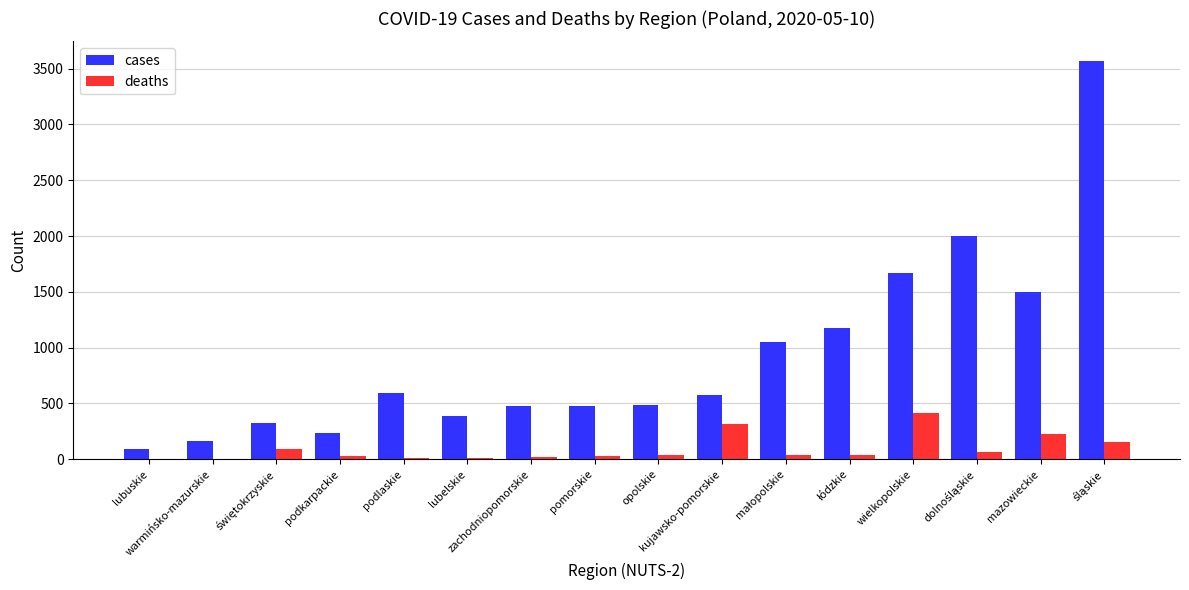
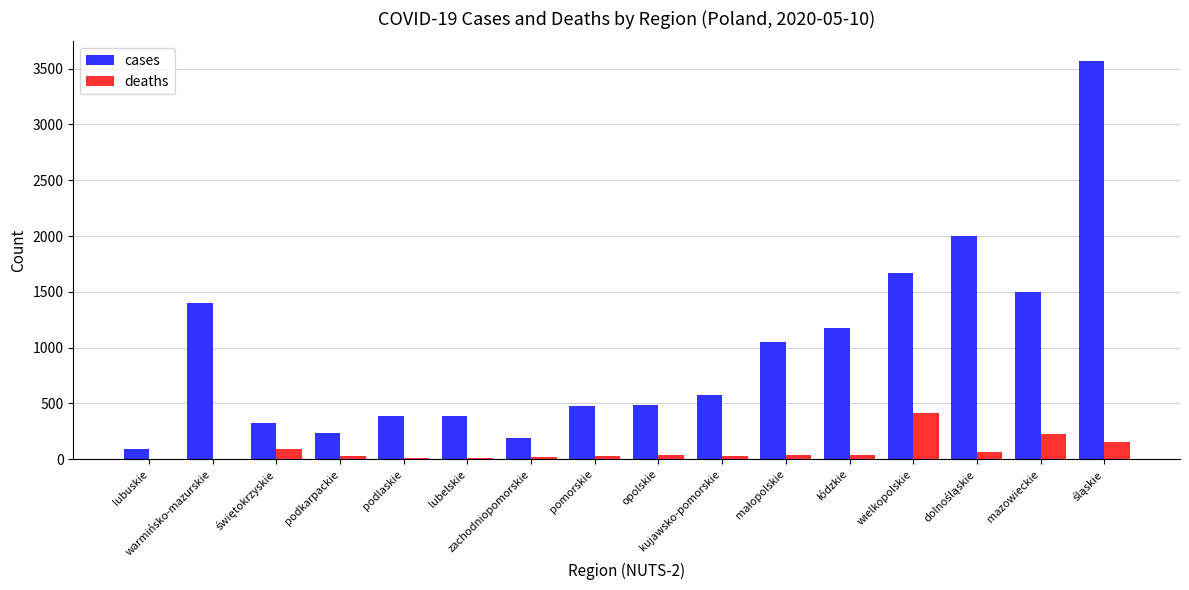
  {
    "cases": {
      "lubuskie": 90,
-     "warmińsko-mazurskie": 160,
+     "warmińsko-mazurskie": 1400,
      "świętokrzyskie": 330,
      "podkarpackie": 240,
-     "podlaskie": 590,
+     "podlaskie": 380,
      "lubelskie": 390,
-     "zachodniopomorskie": 470,
+     "zachodniopomorskie": 190,
      "pomorskie": 480,
      "opolskie": 490,
      "kujawsko-pomorskie": 570,
      "małopolskie": 1050,
      "łódzkie": 1180,
      "wielkopolskie": 1670,
      "dolnośląskie": 2000,
      "mazowieckie": 1500,
      "śląskie": 3570
    },
    "deaths": {
      "lubuskie": 0,
      "świętokrzyskie": 90,
      "podkarpackie": 30,
      "pomorskie": 30,
      "opolskie": 30,
-     "kujawsko-pomorskie": 320,
+     "kujawsko-pomorskie": 30,
      "małopolskie": 40,
      "łódzkie": 40,
      "wielkopolskie": 420,
      "dolnośląskie": 70,
      "mazowieckie": 220,
      "śląskie": 150
    }
  }
